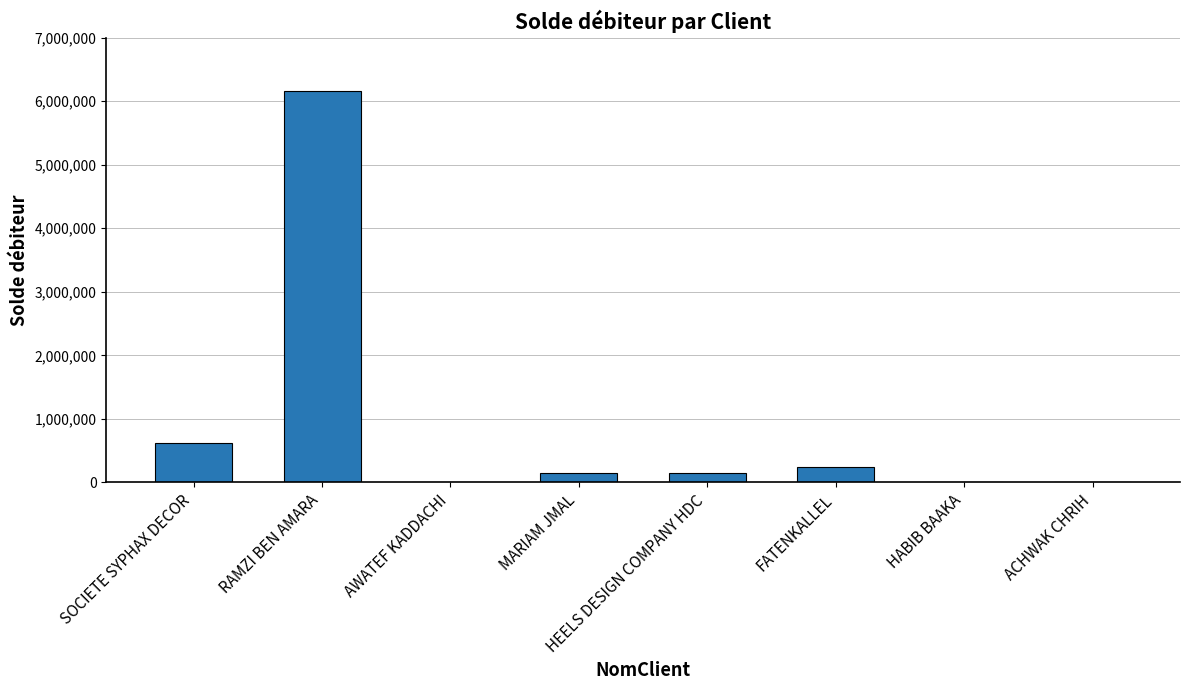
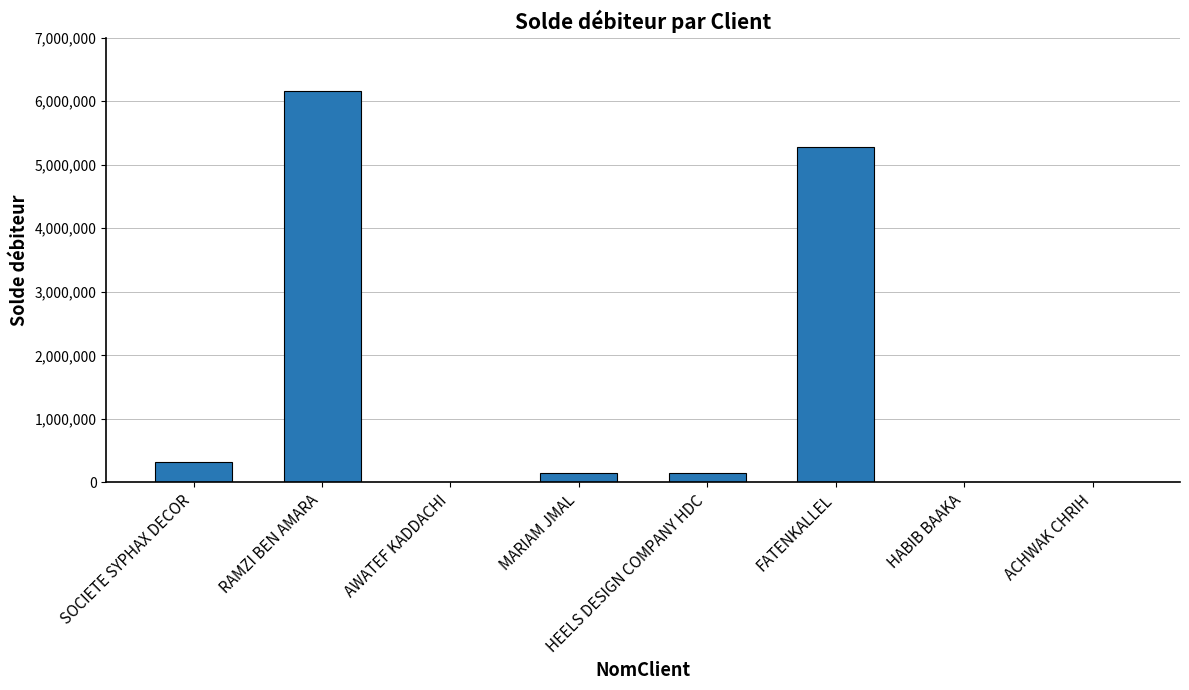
  {
-   "SOCIETE SYPHAX DECOR": "600,000",
+   "SOCIETE SYPHAX DECOR": "300,000",
    "RAMZI BEN AMARA": "6,200,000",
    "MARIAM JMAL": "100,000",
    "HEELS DESIGN COMPANY HDC": "100,000",
-   "FATENKALLEL": "200,000"
+   "FATENKALLEL": "5,300,000"
  }
